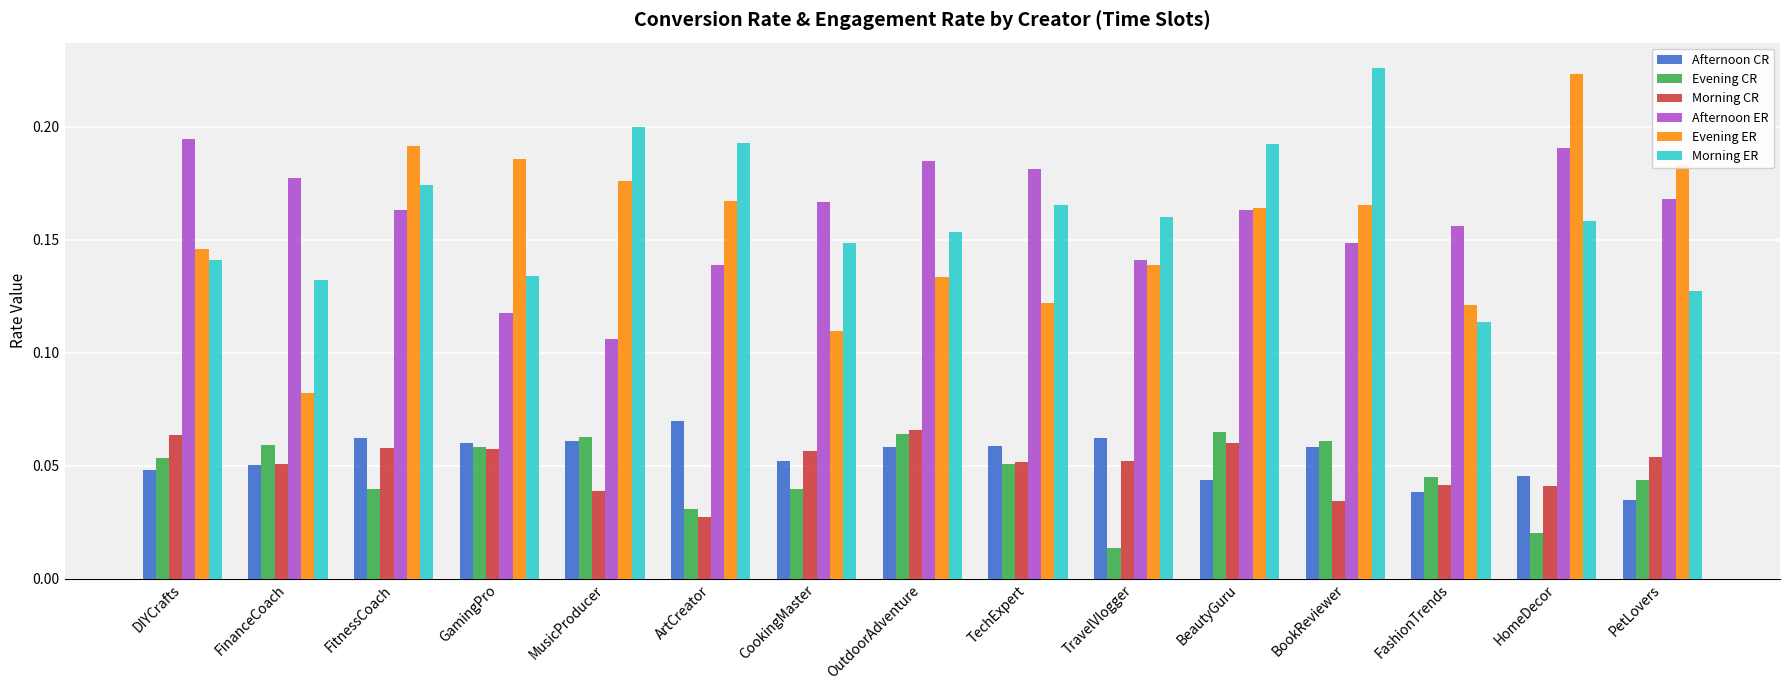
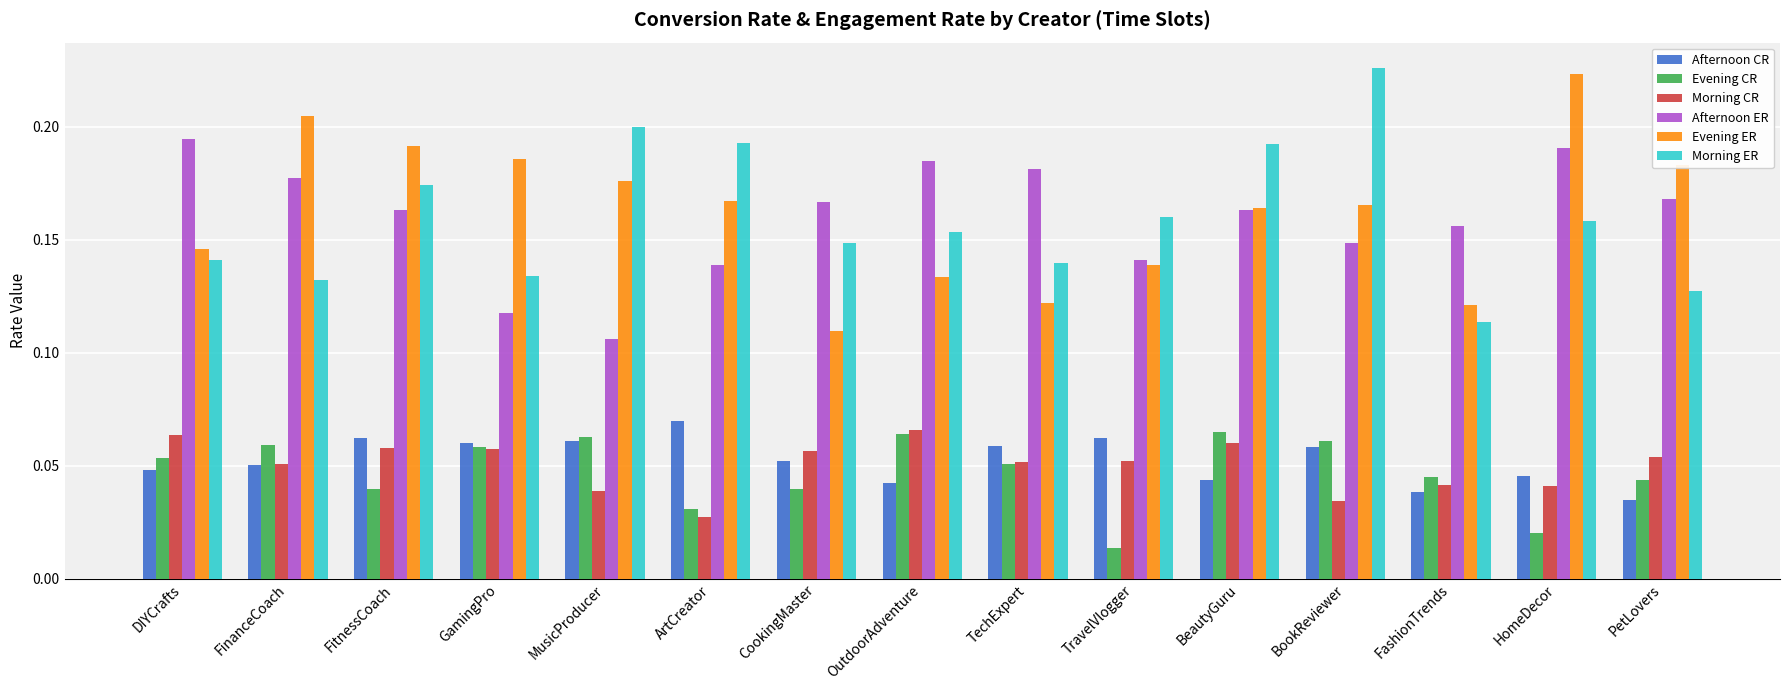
  {
    "Afternoon CR": {
      "DIYCrafts": 0.048,
      "FinanceCoach": 0.050,
      "FitnessCoach": 0.062,
      "GamingPro": 0.060,
      "MusicProducer": 0.061,
      "ArtCreator": 0.070,
      "CookingMaster": 0.052,
-     "OutdoorAdventure": 0.058,
+     "OutdoorAdventure": 0.042,
      "TechExpert": 0.059,
      "TravelVlogger": 0.062,
      "BeautyGuru": 0.044,
      "BookReviewer": 0.058,
      "FashionTrends": 0.038,
      "HomeDecor": 0.046,
      "PetLovers": 0.035
    },
    "Evening CR": {
      "DIYCrafts": 0.053,
      "FinanceCoach": 0.059,
      "FitnessCoach": 0.040,
      "GamingPro": 0.058,
      "MusicProducer": 0.063,
      "ArtCreator": 0.031,
      "CookingMaster": 0.040,
      "OutdoorAdventure": 0.064,
      "TechExpert": 0.051,
      "TravelVlogger": 0.014,
      "BeautyGuru": 0.065,
      "BookReviewer": 0.061,
      "FashionTrends": 0.045,
      "HomeDecor": 0.020,
      "PetLovers": 0.044
    },
    "Morning CR": {
      "DIYCrafts": 0.064,
      "FinanceCoach": 0.051,
      "FitnessCoach": 0.058,
      "GamingPro": 0.058,
      "MusicProducer": 0.039,
      "ArtCreator": 0.027,
      "CookingMaster": 0.056,
      "OutdoorAdventure": 0.066,
      "TechExpert": 0.052,
      "TravelVlogger": 0.052,
      "BeautyGuru": 0.060,
      "BookReviewer": 0.035,
      "FashionTrends": 0.042,
      "HomeDecor": 0.041,
      "PetLovers": 0.054
    },
    "Afternoon ER": {
      "DIYCrafts": 0.195,
      "FinanceCoach": 0.178,
      "FitnessCoach": 0.163,
      "GamingPro": 0.118,
      "MusicProducer": 0.106,
      "ArtCreator": 0.139,
      "CookingMaster": 0.167,
      "OutdoorAdventure": 0.185,
      "TechExpert": 0.182,
      "TravelVlogger": 0.141,
      "BeautyGuru": 0.163,
      "BookReviewer": 0.149,
      "FashionTrends": 0.156,
      "HomeDecor": 0.191,
      "PetLovers": 0.168
    },
    "Evening ER": {
      "DIYCrafts": 0.146,
-     "FinanceCoach": 0.082,
+     "FinanceCoach": 0.205,
      "FitnessCoach": 0.192,
      "GamingPro": 0.186,
      "MusicProducer": 0.176,
      "ArtCreator": 0.167,
      "CookingMaster": 0.110,
      "OutdoorAdventure": 0.134,
      "TechExpert": 0.122,
      "TravelVlogger": 0.139,
      "BeautyGuru": 0.164,
      "BookReviewer": 0.165,
      "FashionTrends": 0.121,
      "HomeDecor": 0.223
    },
    "Morning ER": {
      "DIYCrafts": 0.141,
      "FinanceCoach": 0.132,
      "FitnessCoach": 0.174,
      "GamingPro": 0.134,
      "MusicProducer": 0.200,
      "ArtCreator": 0.193,
      "CookingMaster": 0.149,
      "OutdoorAdventure": 0.154,
-     "TechExpert": 0.166,
+     "TechExpert": 0.140,
      "TravelVlogger": 0.160,
      "BeautyGuru": 0.193,
      "BookReviewer": 0.226,
      "FashionTrends": 0.114,
      "HomeDecor": 0.158,
      "PetLovers": 0.127
    }
  }
